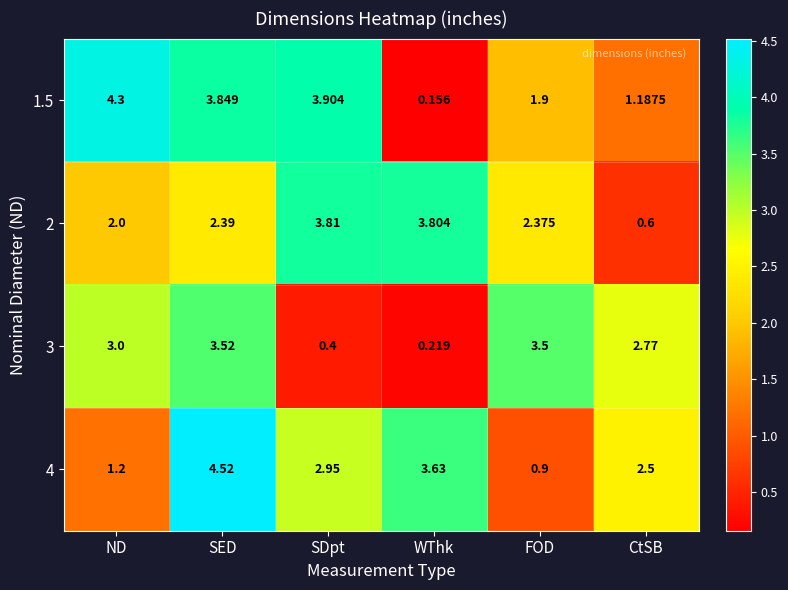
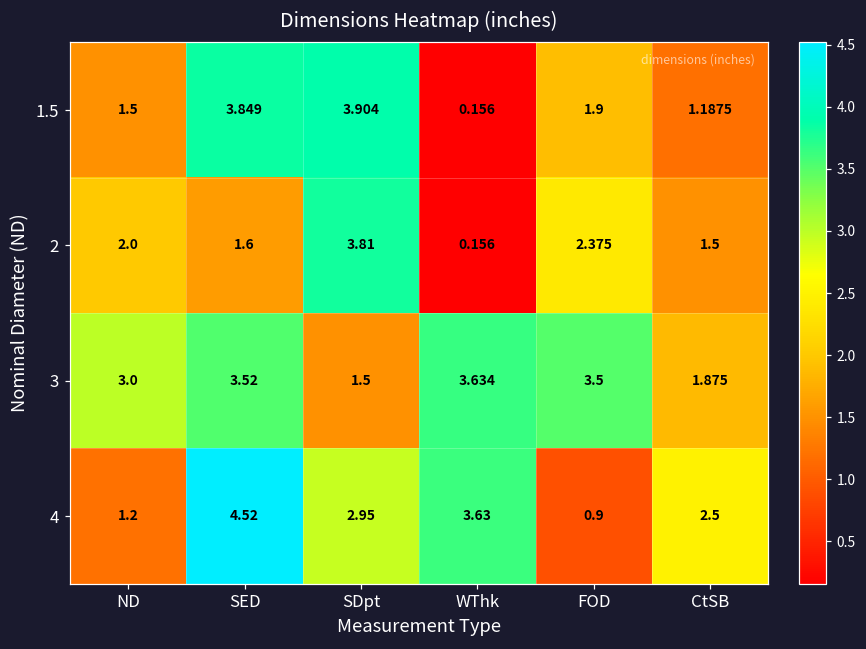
  {
    "1.5": {
-     "ND": 4.3,
+     "ND": 1.5,
      "SED": 3.849,
      "SDpt": 3.904,
      "WThk": 0.156,
      "FOD": 1.9
    },
    "2": {
      "ND": 2.0,
-     "SED": 2.39,
+     "SED": 1.6,
      "SDpt": 3.81,
-     "WThk": 3.804,
+     "WThk": 0.156,
      "FOD": 2.375,
-     "CtSB": 0.6
+     "CtSB": 1.5
    },
    "3": {
      "ND": 3.0,
      "SED": 3.52,
-     "SDpt": 0.4,
-     "WThk": 0.219,
+     "SDpt": 1.5,
+     "WThk": 3.634,
      "FOD": 3.5,
-     "CtSB": 2.77
+     "CtSB": 1.875
    },
    "4": {
      "ND": 1.2,
      "SED": 4.52,
      "SDpt": 2.95,
      "WThk": 3.63,
      "FOD": 0.9,
      "CtSB": 2.5
    }
  }
